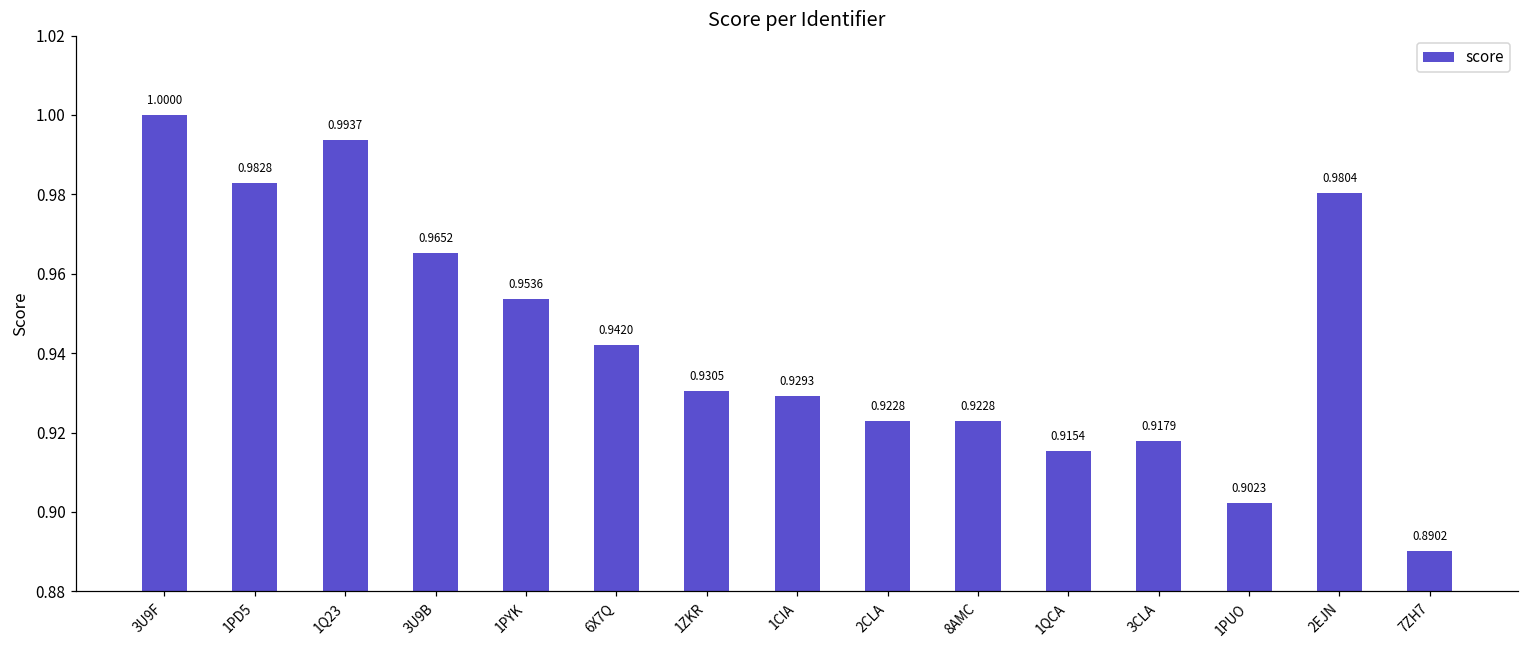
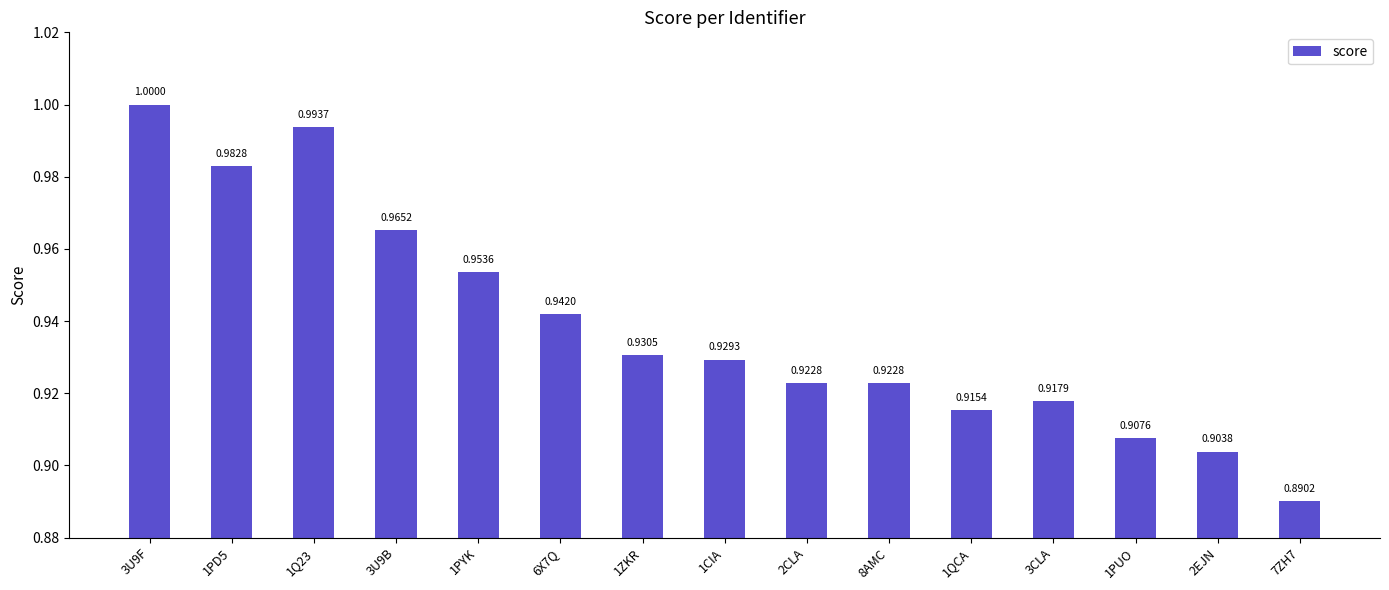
  {
    "3U9F": 1.0000,
    "1PD5": 0.9828,
    "1Q23": 0.9937,
    "3U9B": 0.9652,
    "1PYK": 0.9536,
    "6X7Q": 0.9420,
    "1ZKR": 0.9305,
    "1CIA": 0.9293,
    "2CLA": 0.9228,
    "8AMC": 0.9228,
    "1QCA": 0.9154,
    "3CLA": 0.9179,
-   "1PUO": 0.9023,
-   "2EJN": 0.9804,
+   "1PUO": 0.9076,
+   "2EJN": 0.9038,
    "7ZH7": 0.8902
  }
